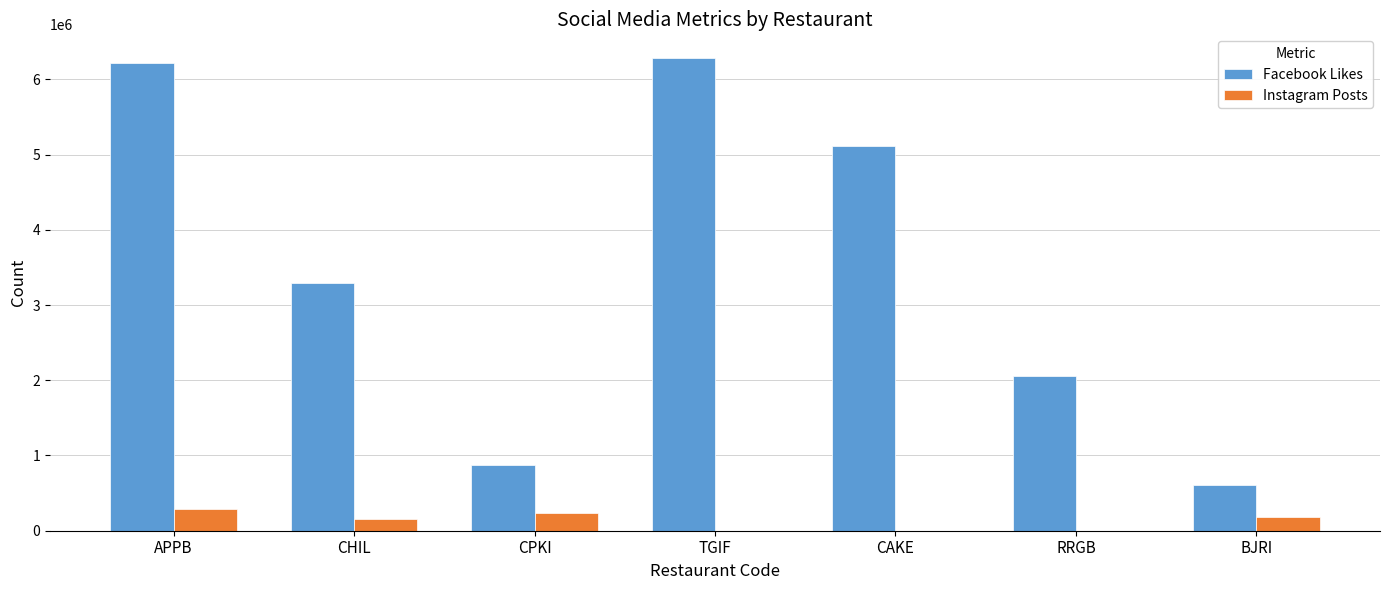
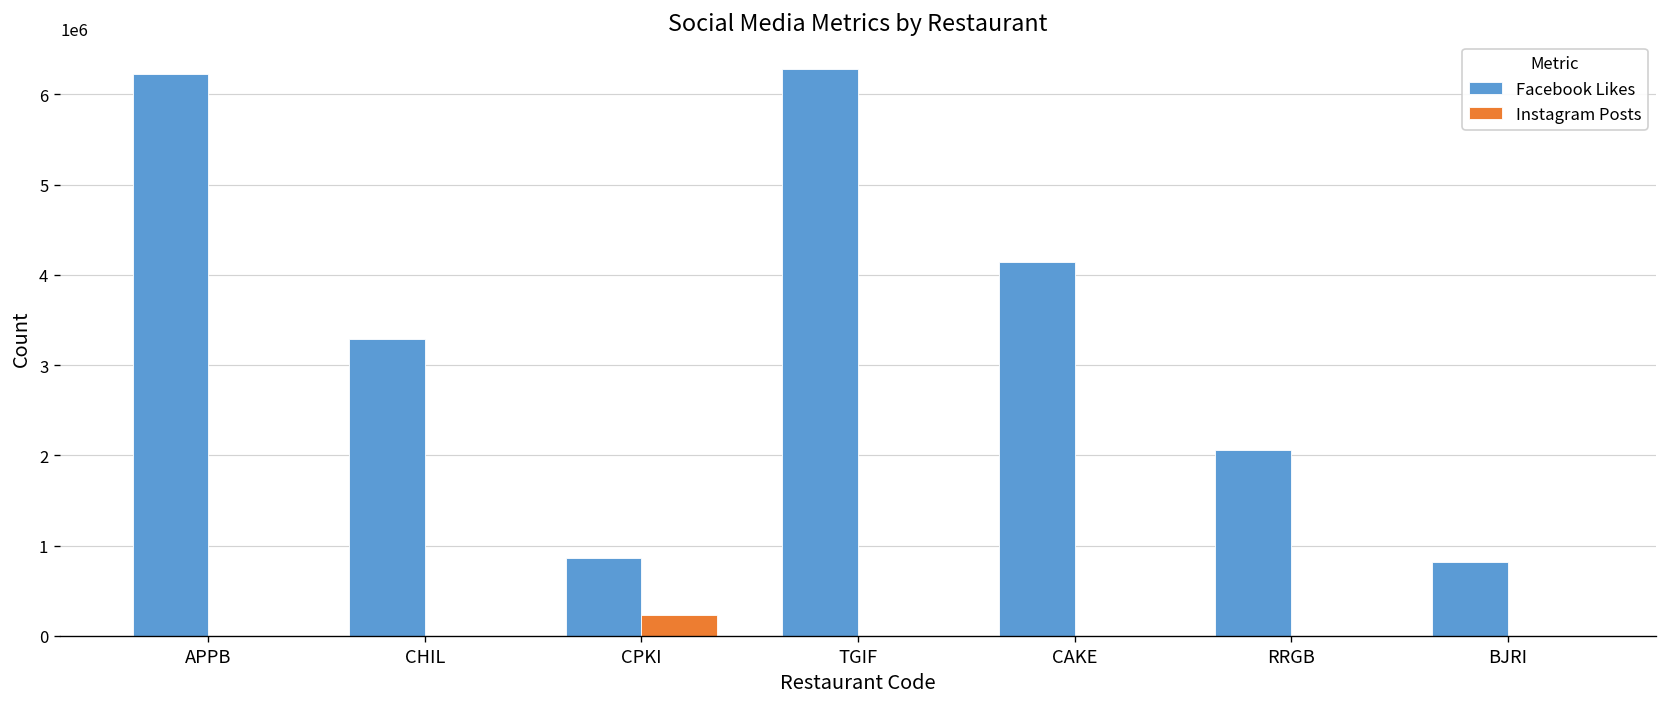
  {
    "Facebook Likes": {
      "APPB": 6200000,
      "CHIL": 3300000,
      "CPKI": 900000,
      "TGIF": 6300000,
-     "CAKE": 5100000,
+     "CAKE": 4100000,
      "RRGB": 2100000,
-     "BJRI": 600000
+     "BJRI": 800000
    },
    "Instagram Posts": {
-     "APPB": 300000,
-     "CHIL": 200000,
+     "APPB": 0,
+     "CHIL": 0,
      "CPKI": 200000,
-     "BJRI": 200000
+     "BJRI": 0
    }
  }
